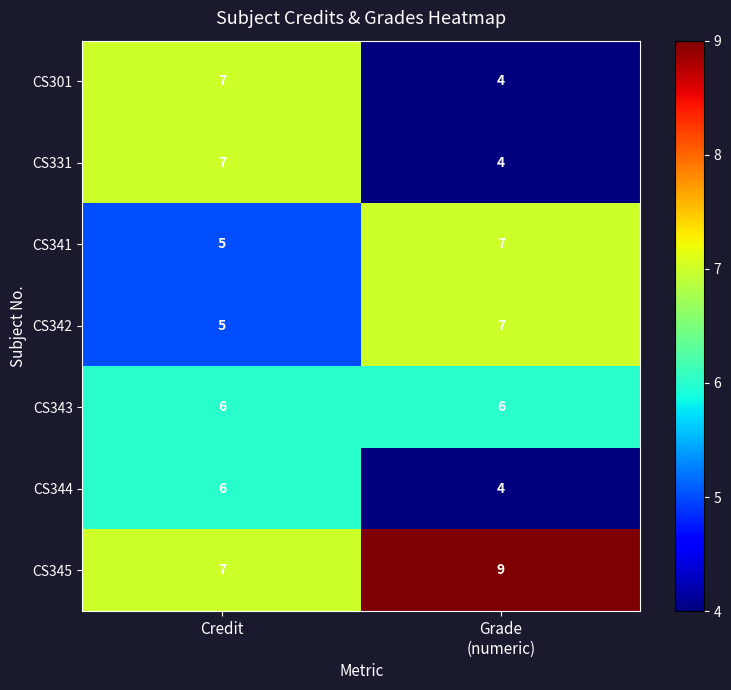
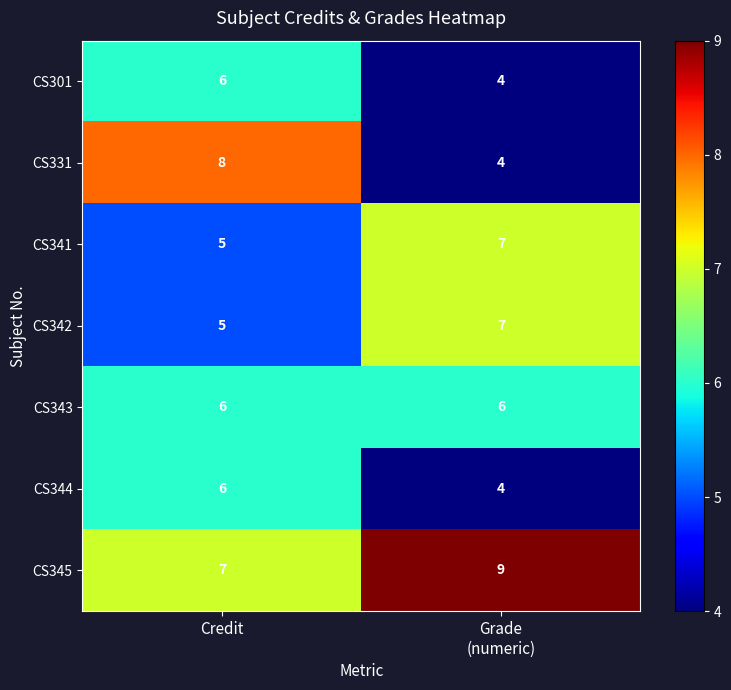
  {
    "CS301": {
-     "Credit": 7,
+     "Credit": 6,
      "Grade (numeric)": 4
    },
    "CS331": {
-     "Credit": 7,
+     "Credit": 8,
      "Grade (numeric)": 4
    },
    "CS341": {
      "Credit": 5,
      "Grade (numeric)": 7
    },
    "CS342": {
      "Credit": 5,
      "Grade (numeric)": 7
    },
    "CS343": {
      "Credit": 6,
      "Grade (numeric)": 6
    },
    "CS344": {
      "Credit": 6,
      "Grade (numeric)": 4
    },
    "CS345": {
      "Credit": 7,
      "Grade (numeric)": 9
    }
  }
